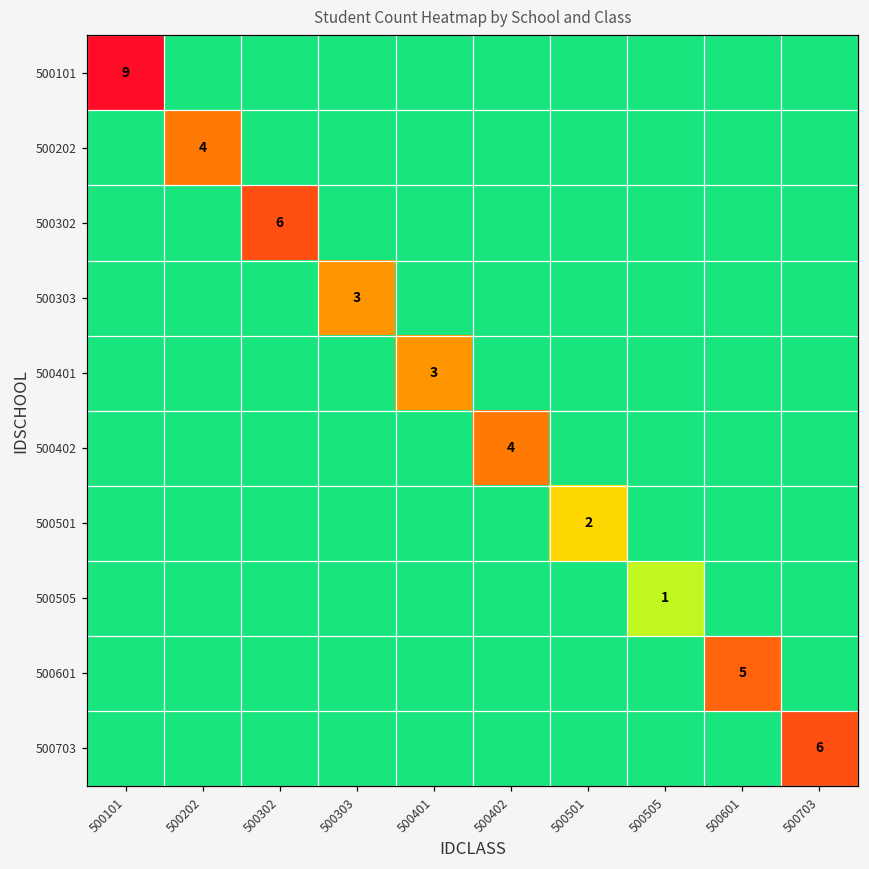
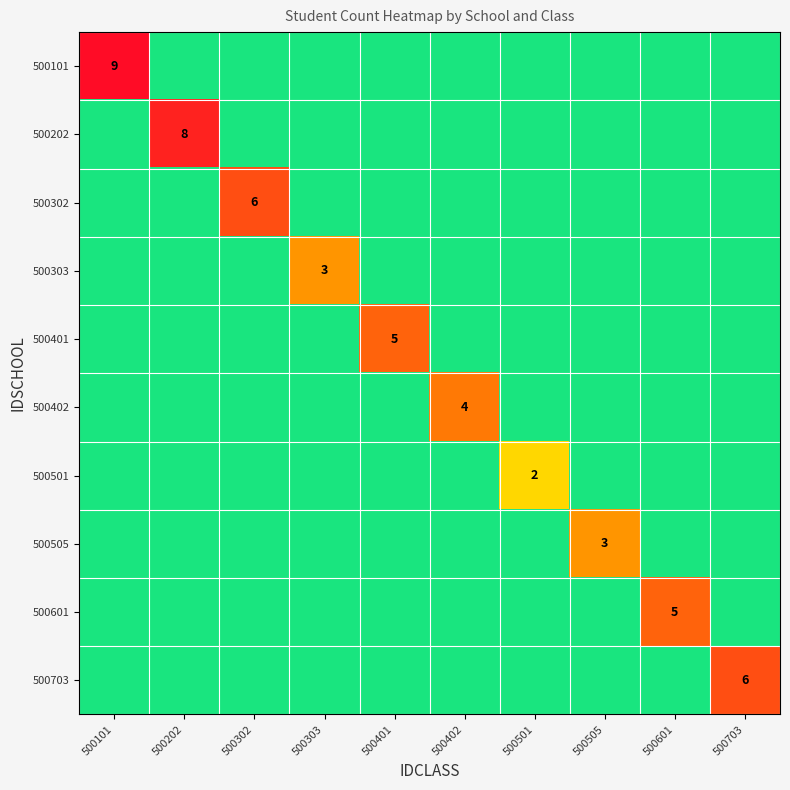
  {
    "500101": {
      "500101": 9
    },
    "500202": {
-     "500202": 4
+     "500202": 8
    },
    "500302": {
      "500302": 6
    },
    "500303": {
      "500303": 3
    },
    "500401": {
-     "500401": 3
+     "500401": 5
    },
    "500402": {
      "500402": 4
    },
    "500501": {
      "500501": 2
    },
    "500505": {
-     "500505": 1
+     "500505": 3
    },
    "500601": {
      "500601": 5
    },
    "500703": {
      "500703": 6
    }
  }
